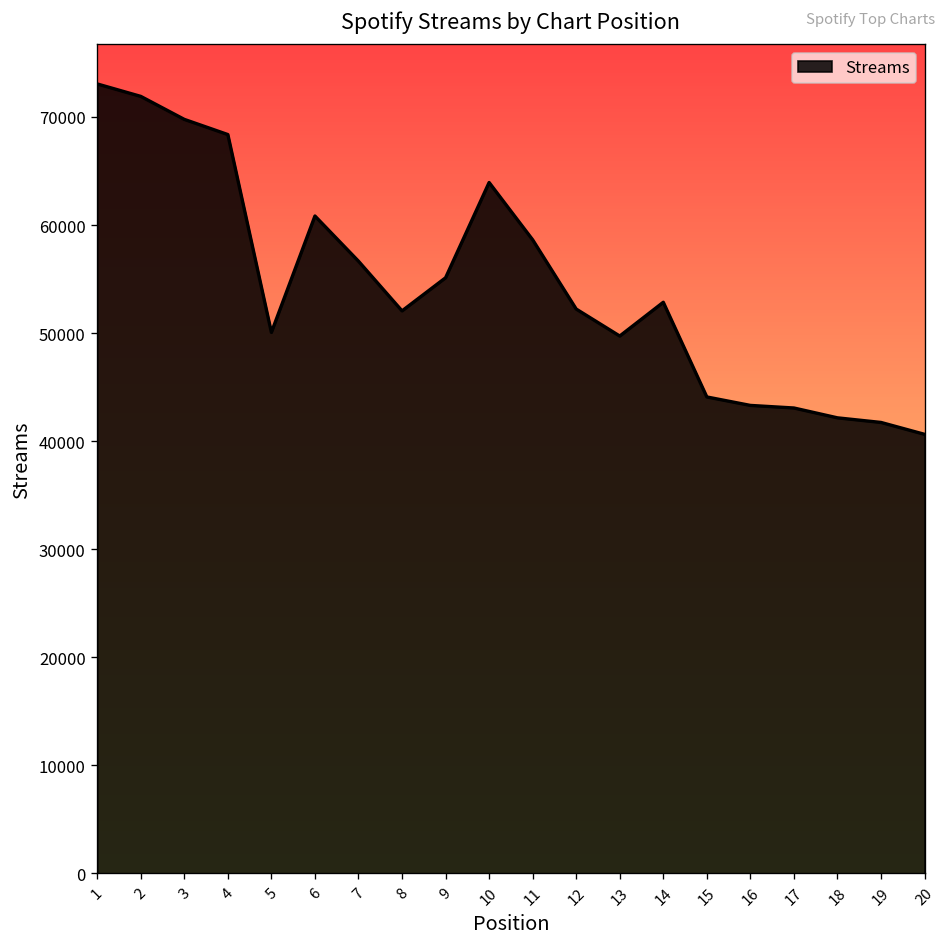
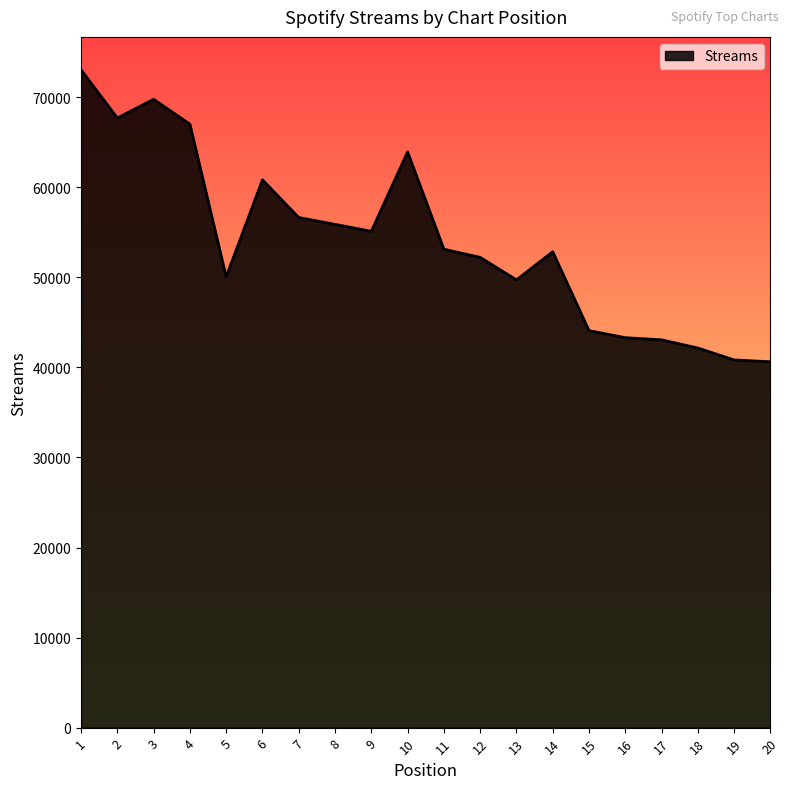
  {
    "1": 73000,
-   "2": 72000,
+   "2": 68000,
    "3": 70000,
-   "4": 68000,
+   "4": 67000,
    "5": 50000,
    "6": 61000,
    "7": 57000,
-   "8": 52000,
+   "8": 56000,
    "9": 55000,
    "10": 64000,
-   "11": 59000,
+   "11": 53000,
    "12": 52000,
    "13": 50000,
    "14": 53000,
    "15": 44000,
    "16": 43000,
    "17": 43000,
    "18": 42000,
-   "19": 42000,
+   "19": 41000,
    "20": 41000
  }
